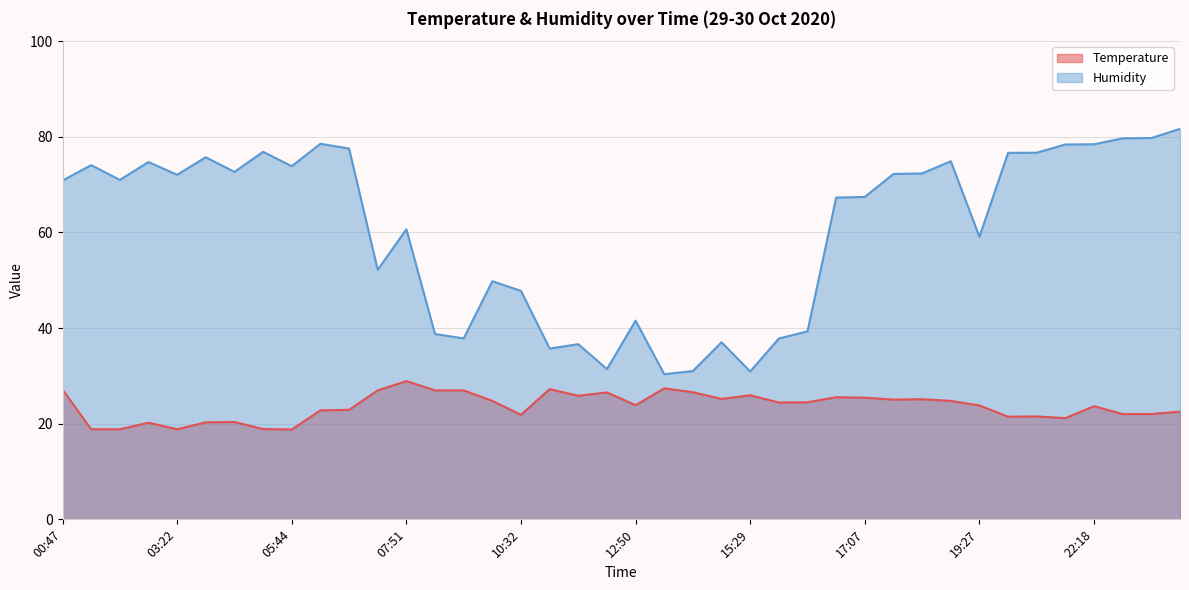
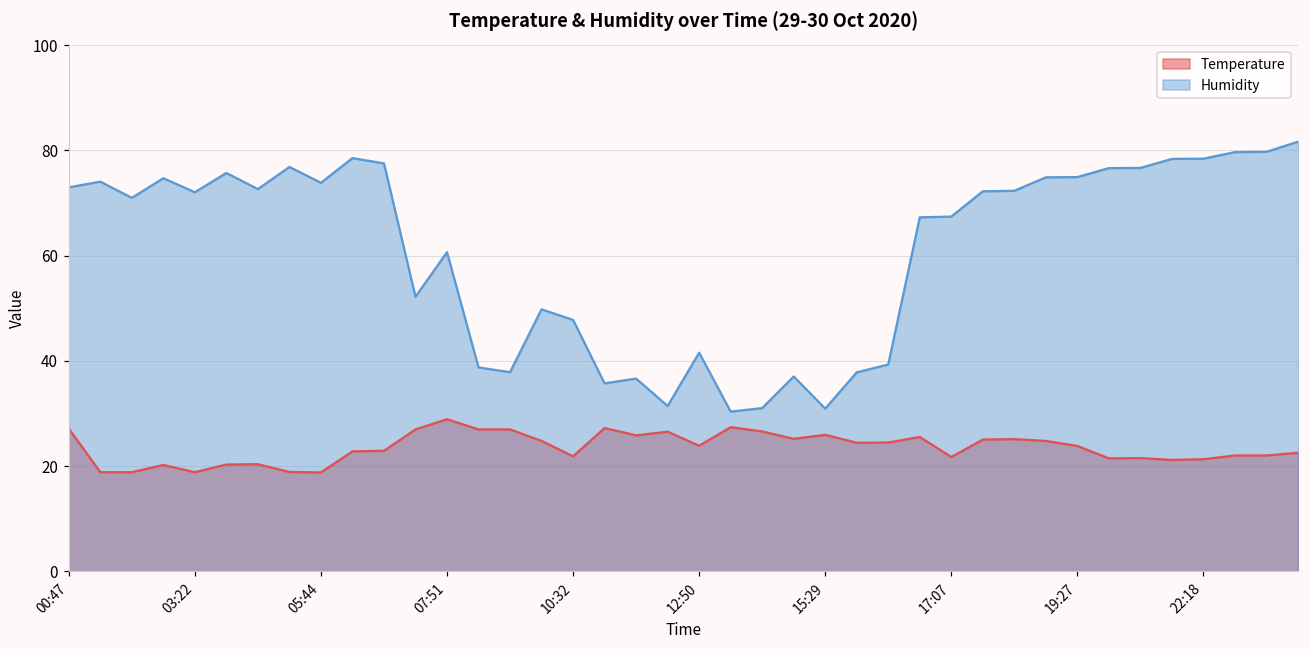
  {
    "Temperature": {
      "00:47": 27,
      "03:22": 19,
      "05:44": 19,
      "07:51": 29,
      "10:32": 22,
      "12:50": 24,
      "15:29": 26,
-     "17:07": 25,
+     "17:07": 22,
      "19:27": 24,
-     "22:18": 24
+     "22:18": 21
    },
    "Humidity": {
-     "00:47": 71,
+     "00:47": 73,
      "03:22": 72,
      "05:44": 74,
      "07:51": 61,
      "10:32": 48,
      "12:50": 42,
      "15:29": 31,
      "17:07": 67,
-     "19:27": 59,
+     "19:27": 75,
      "22:18": 78
    }
  }
